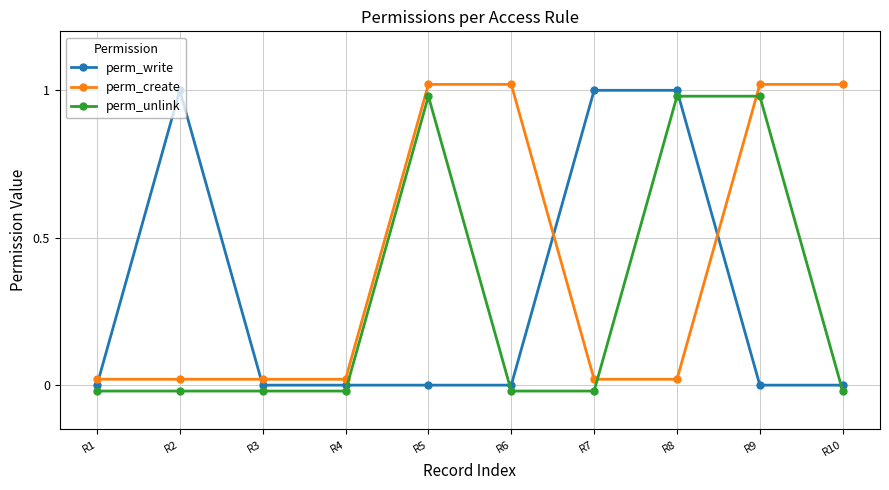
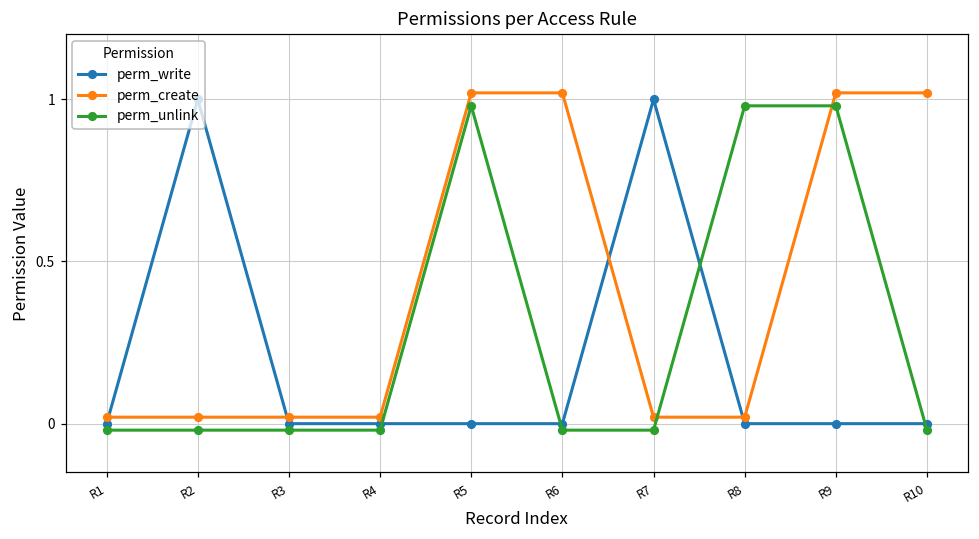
  {
    "perm_write": {
      "R1": 0,
      "R3": 0,
      "R4": 0,
      "R5": 0,
      "R6": 0,
      "R7": 1,
-     "R8": 1,
+     "R8": 0,
      "R9": 0,
      "R10": 0
    },
    "perm_create": {
      "R1": 0.02,
      "R2": 0.02,
      "R3": 0.02,
      "R4": 0.02,
      "R5": 1.02,
      "R6": 1.02,
      "R7": 0.02,
      "R8": 0.02,
      "R9": 1.02,
      "R10": 1.02
    },
    "perm_unlink": {
      "R1": -0.02,
      "R2": -0.02,
      "R3": -0.02,
      "R4": -0.02,
      "R5": 0.98,
      "R6": -0.02,
      "R7": -0.02,
      "R8": 0.98,
      "R9": 0.98,
      "R10": -0.02
    }
  }
